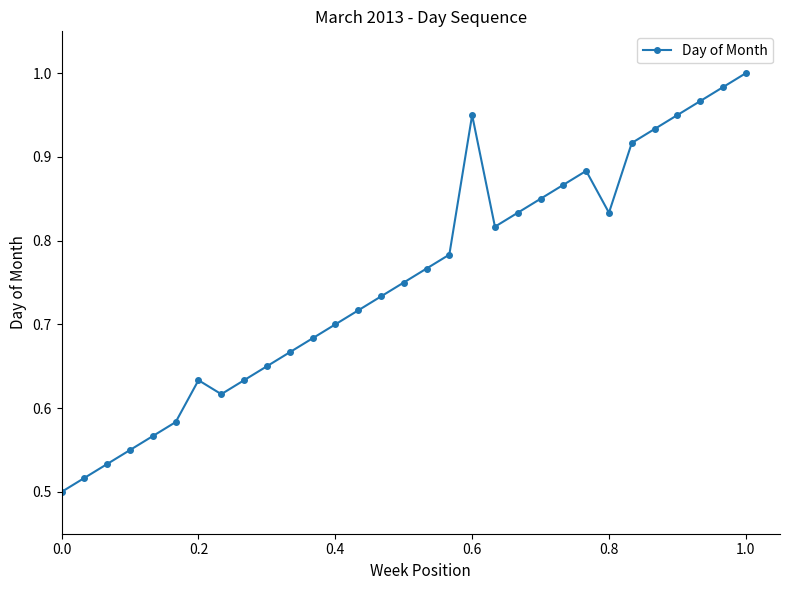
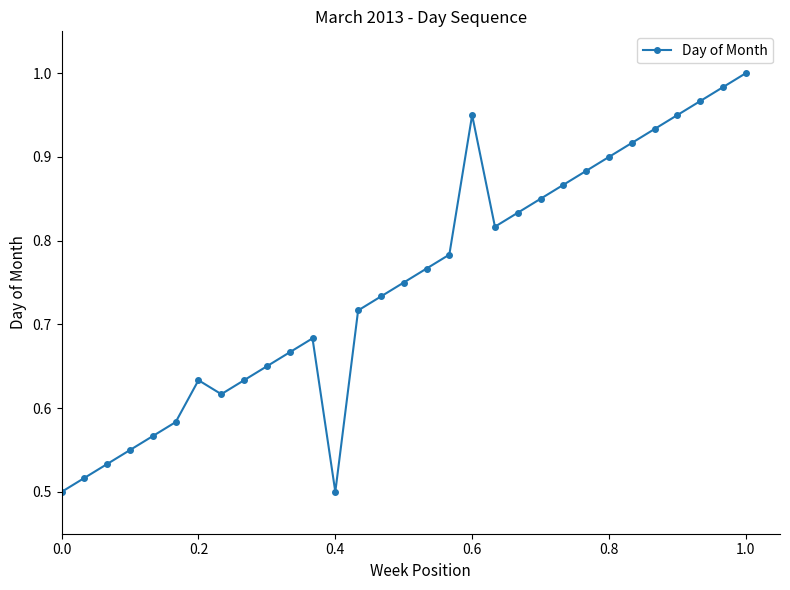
  {
    "0.0": 0.50,
    "0.2": 0.63,
-   "0.4": 0.70,
+   "0.4": 0.50,
    "0.6": 0.95,
-   "0.8": 0.83,
+   "0.8": 0.90,
    "1.0": 1.00
  }
